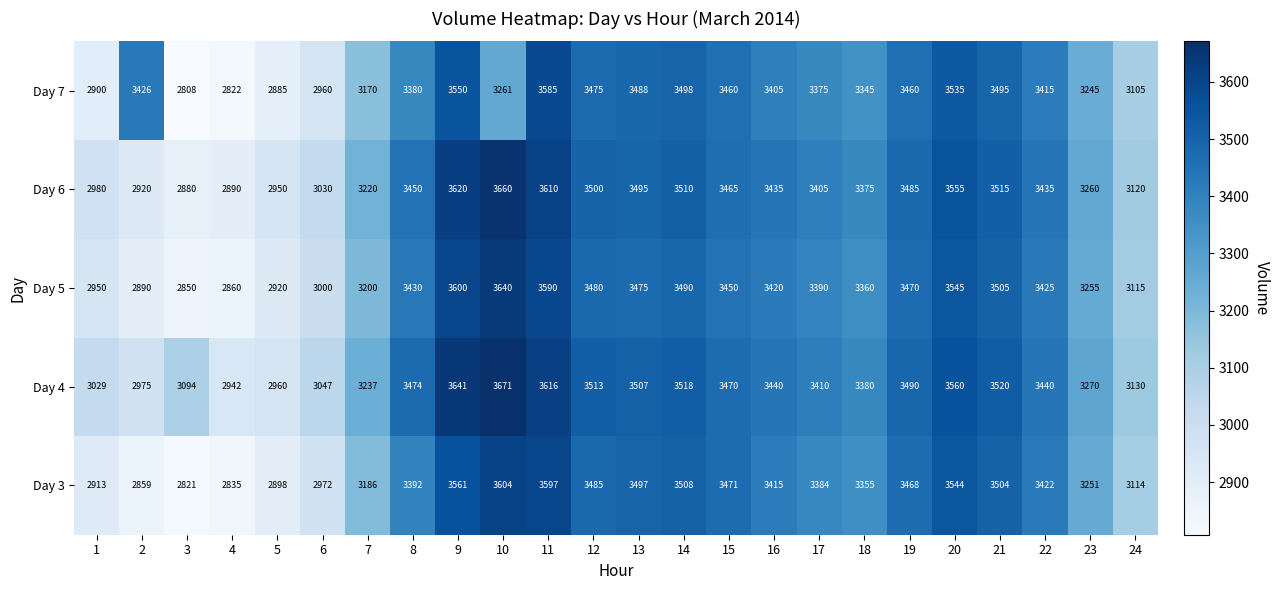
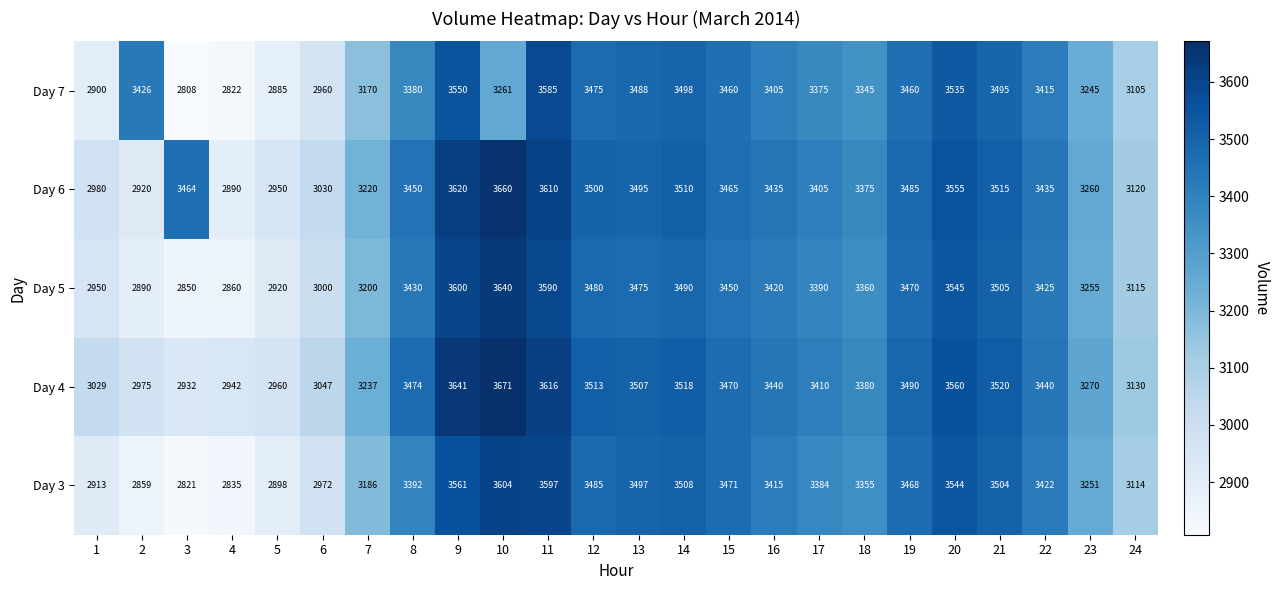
  {
    "Day 7": {
      "1": 2900,
      "2": 3426,
      "3": 2808,
      "4": 2822,
      "5": 2885,
      "6": 2960,
      "7": 3170,
      "8": 3380,
      "9": 3550,
      "10": 3261,
      "11": 3585,
      "12": 3475,
      "13": 3488,
      "14": 3498,
      "15": 3460,
      "16": 3405,
      "17": 3375,
      "18": 3345,
      "19": 3460,
      "20": 3535,
      "21": 3495,
      "22": 3415,
      "23": 3245,
      "24": 3105
    },
    "Day 6": {
      "1": 2980,
      "2": 2920,
-     "3": 2880,
+     "3": 3464,
      "4": 2890,
      "5": 2950,
      "6": 3030,
      "7": 3220,
      "8": 3450,
      "9": 3620,
      "10": 3660,
      "11": 3610,
      "12": 3500,
      "13": 3495,
      "14": 3510,
      "15": 3465,
      "16": 3435,
      "17": 3405,
      "18": 3375,
      "19": 3485,
      "20": 3555,
      "21": 3515,
      "22": 3435,
      "23": 3260,
      "24": 3120
    },
    "Day 5": {
      "1": 2950,
      "2": 2890,
      "3": 2850,
      "4": 2860,
      "5": 2920,
      "6": 3000,
      "7": 3200,
      "8": 3430,
      "9": 3600,
      "10": 3640,
      "11": 3590,
      "12": 3480,
      "13": 3475,
      "14": 3490,
      "15": 3450,
      "16": 3420,
      "17": 3390,
      "18": 3360,
      "19": 3470,
      "20": 3545,
      "21": 3505,
      "22": 3425,
      "23": 3255,
      "24": 3115
    },
    "Day 4": {
      "1": 3029,
      "2": 2975,
-     "3": 3094,
+     "3": 2932,
      "4": 2942,
      "5": 2960,
      "6": 3047,
      "7": 3237,
      "8": 3474,
      "9": 3641,
      "10": 3671,
      "11": 3616,
      "12": 3513,
      "13": 3507,
      "14": 3518,
      "15": 3470,
      "16": 3440,
      "17": 3410,
      "18": 3380,
      "19": 3490,
      "20": 3560,
      "21": 3520,
      "22": 3440,
      "23": 3270,
      "24": 3130
    },
    "Day 3": {
      "1": 2913,
      "2": 2859,
      "3": 2821,
      "4": 2835,
      "5": 2898,
      "6": 2972,
      "7": 3186,
      "8": 3392,
      "9": 3561,
      "10": 3604,
      "11": 3597,
      "12": 3485,
      "13": 3497,
      "14": 3508,
      "15": 3471,
      "16": 3415,
      "17": 3384,
      "18": 3355,
      "19": 3468,
      "20": 3544,
      "21": 3504,
      "22": 3422,
      "23": 3251,
      "24": 3114
    }
  }
